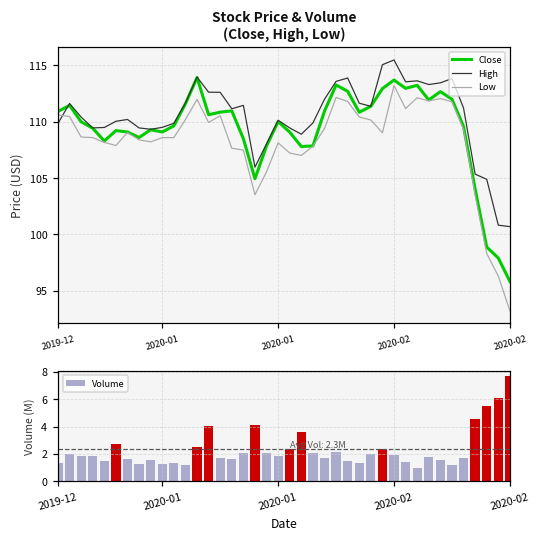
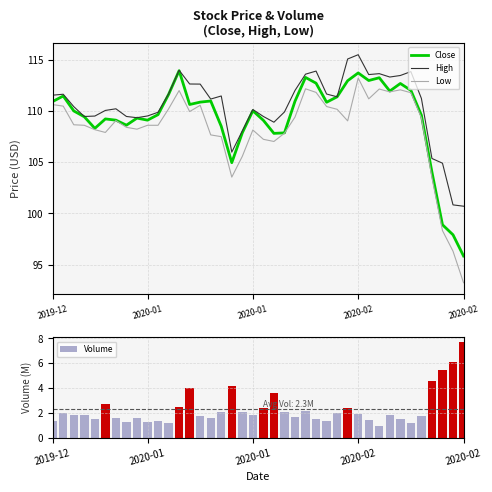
  {
    "Stock Price & Volume (Close, High, Low)": {
      "Close": {
        "2019-12": 110.9
      },
      "High": {
-       "2019-12": 109.9
+       "2019-12": 111.5
      },
      "Low": {
        "2019-12": 110.6
      }
    }
  }
